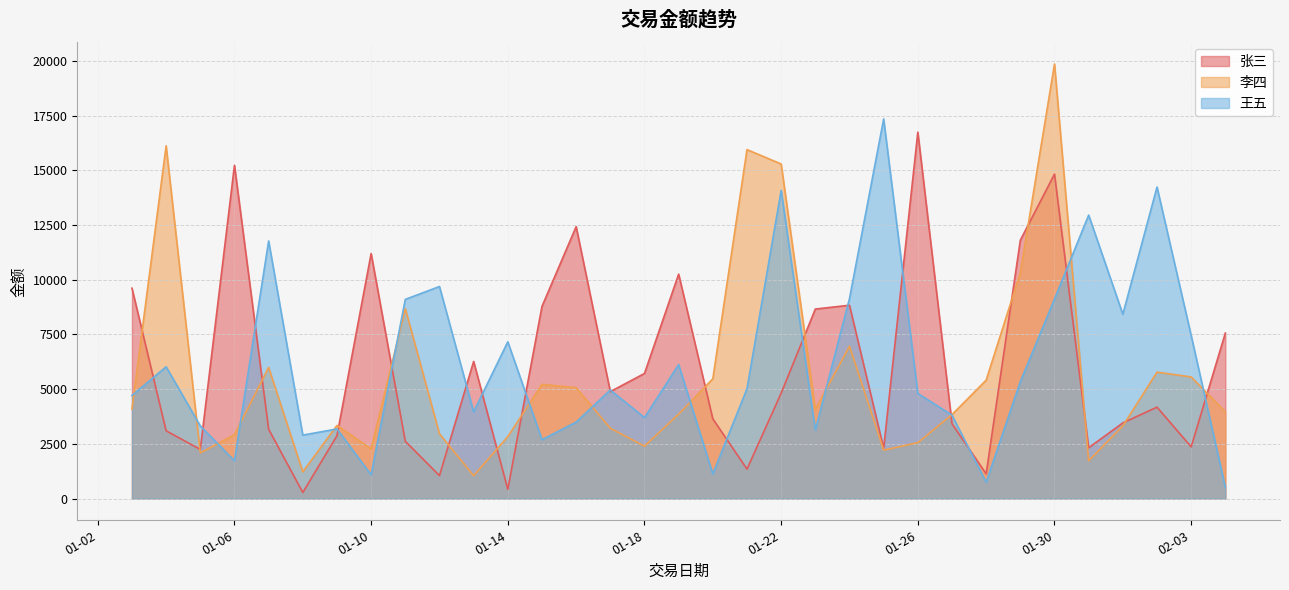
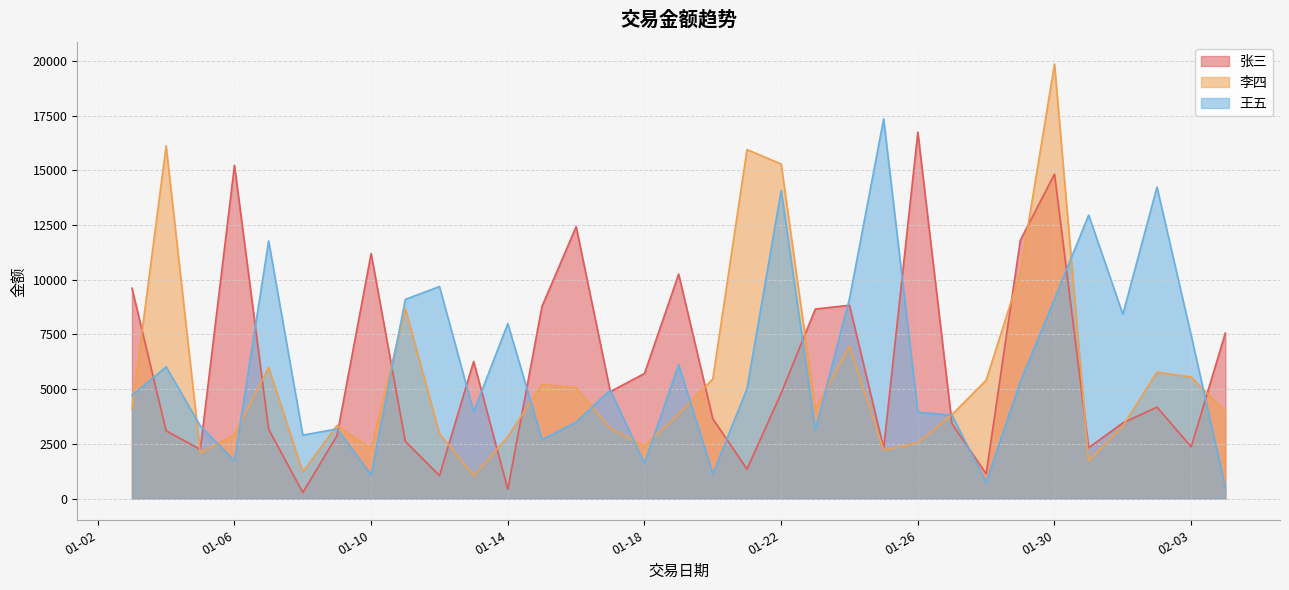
  {
    "王五": {
      "01-06": 1700,
      "01-10": 1100,
-     "01-14": 7200,
-     "01-18": 3700,
+     "01-14": 8000,
+     "01-18": 1600,
      "01-22": 14100,
-     "01-26": 4800,
+     "01-26": 3900,
      "01-30": 9100,
      "02-03": 7400
    }
  }
